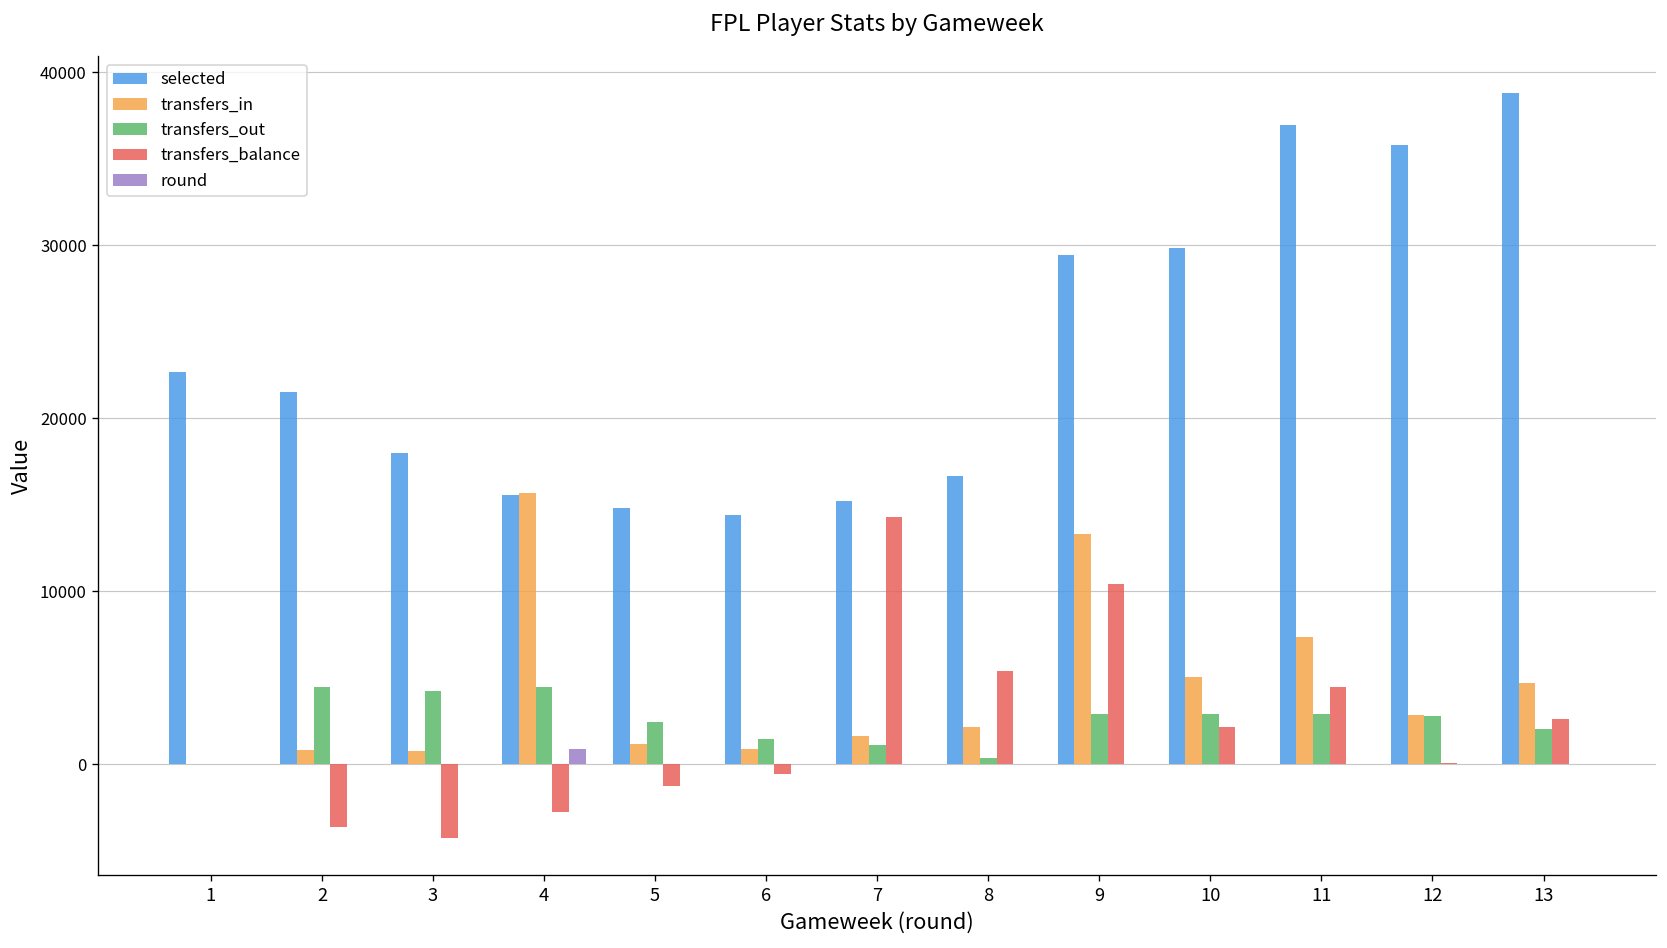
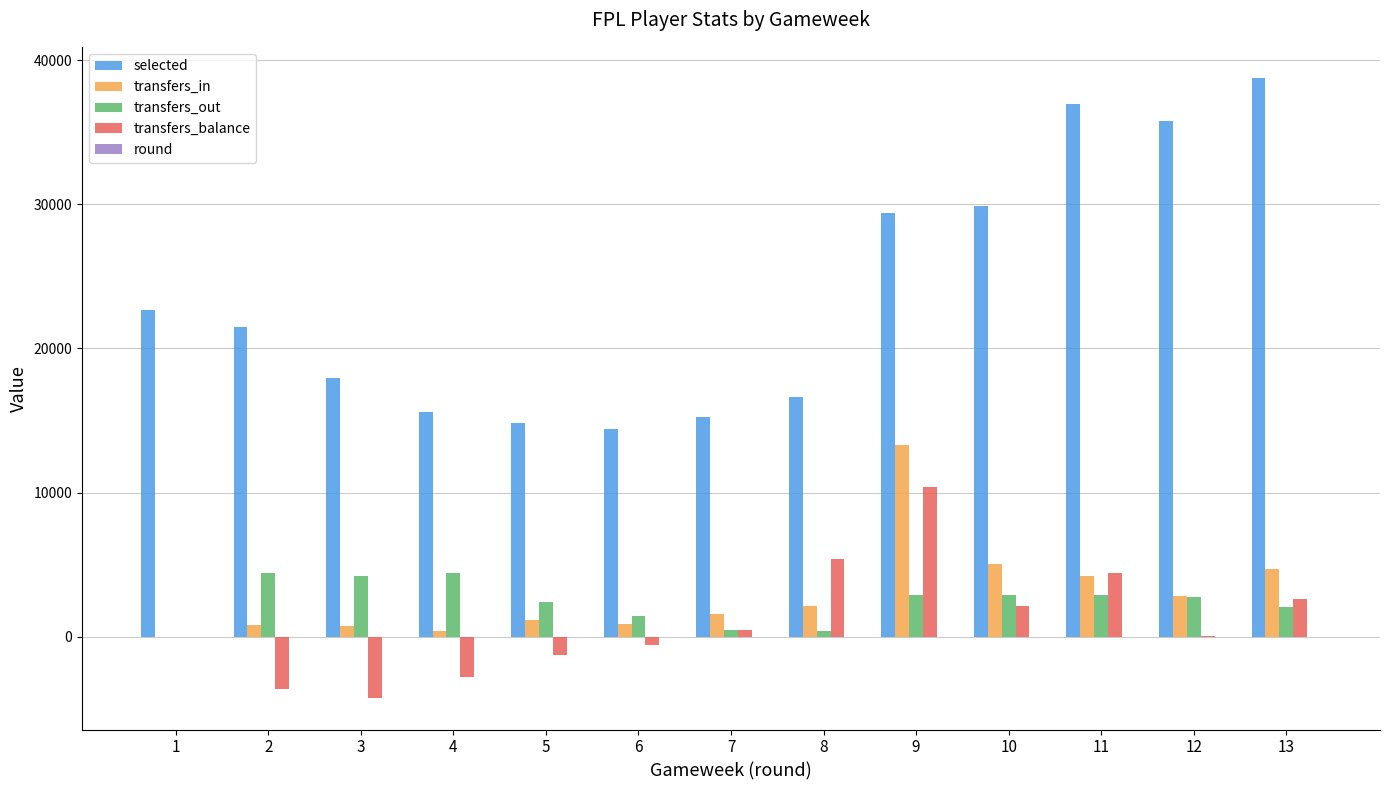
  {
    "selected": {
      "1": 22700,
      "2": 21500,
      "3": 18000,
      "4": 15600,
      "5": 14800,
      "6": 14400,
      "7": 15200,
      "8": 16600,
      "9": 29400,
      "10": 29900,
      "11": 37000,
      "12": 35800,
      "13": 38800
    },
    "transfers_in": {
      "1": 0,
      "2": 800,
      "3": 700,
-     "4": 15600,
+     "4": 400,
      "5": 1200,
      "6": 900,
      "7": 1600,
      "8": 2100,
      "9": 13300,
      "10": 5000,
-     "11": 7400,
+     "11": 4200,
      "12": 2800,
      "13": 4700
    },
    "transfers_out": {
      "1": 0,
      "2": 4500,
      "3": 4200,
      "4": 4500,
      "5": 2400,
      "6": 1500,
-     "7": 1100,
+     "7": 500,
      "8": 400,
      "9": 2900,
      "10": 2900,
      "11": 2900,
      "12": 2800,
      "13": 2100
    },
    "transfers_balance": {
      "1": 0,
      "2": -3600,
      "3": -4300,
      "4": -2800,
      "5": -1300,
      "6": -600,
-     "7": 14300,
+     "7": 500,
      "8": 5400,
      "9": 10400,
      "10": 2200,
      "11": 4400,
      "13": 2600
    },
    "round": {
-     "4": 900
+     "4": 0
    }
  }
